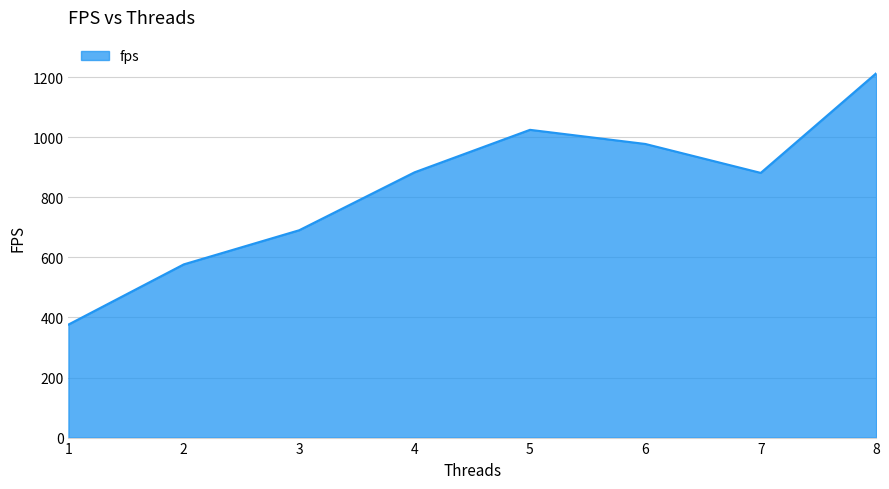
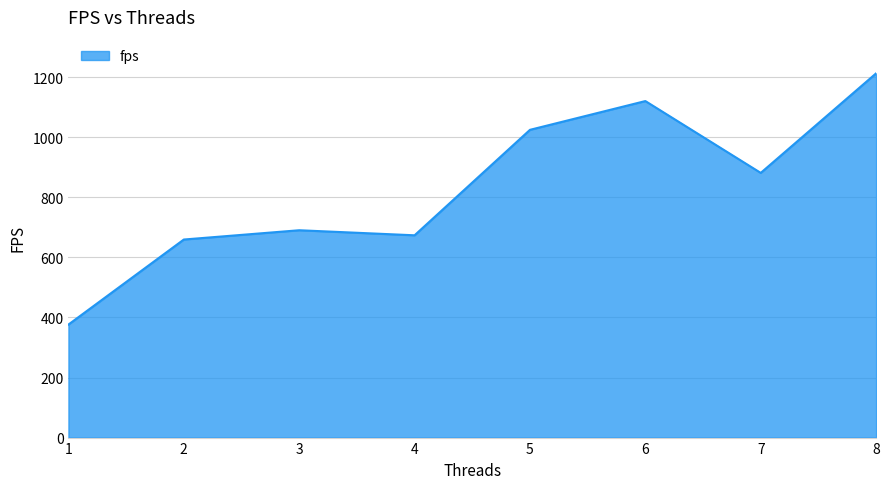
  {
    "1": 380,
-   "2": 580,
+   "2": 660,
    "3": 690,
-   "4": 880,
+   "4": 670,
    "5": 1020,
-   "6": 980,
+   "6": 1120,
    "7": 880,
    "8": 1210
  }
